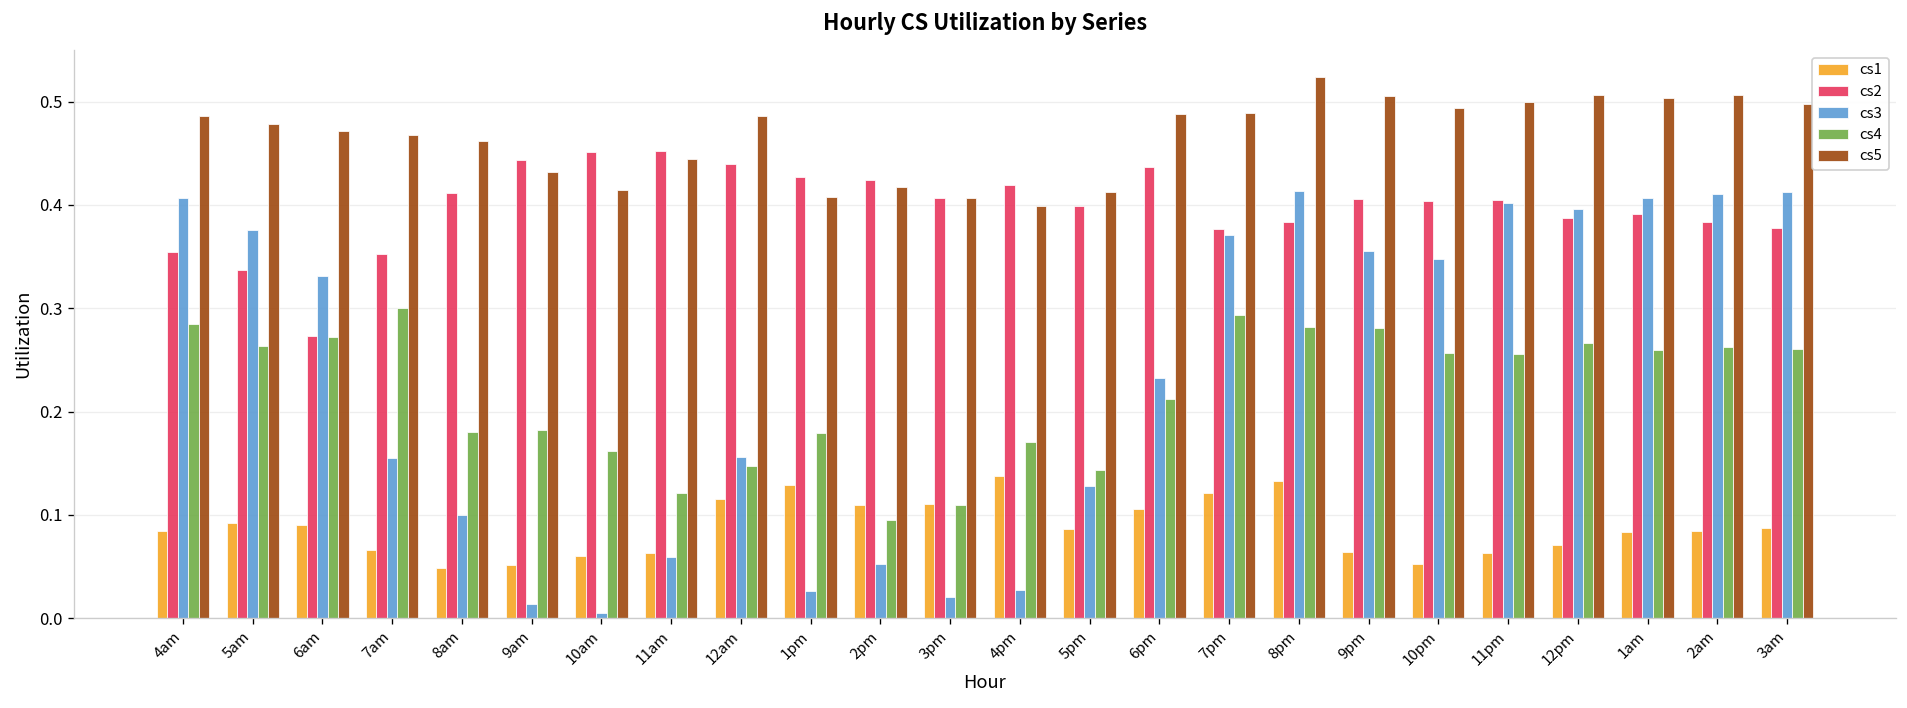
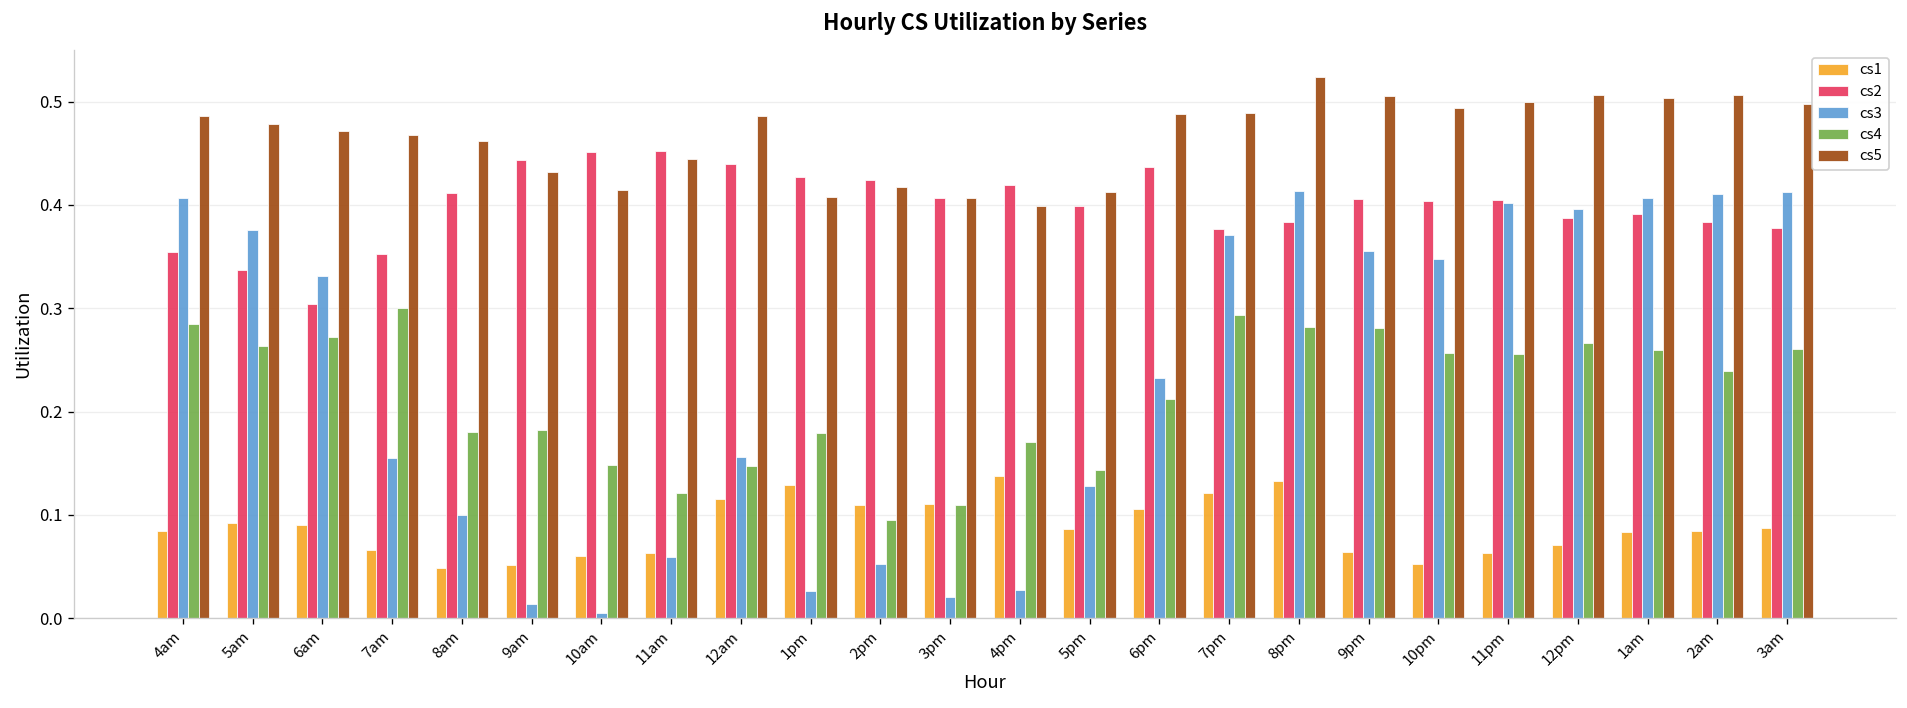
  {
    "cs1": {
      "4am": 0.08,
      "5am": 0.09,
      "6am": 0.09,
      "7am": 0.07,
      "8am": 0.05,
      "9am": 0.05,
      "10am": 0.06,
      "11am": 0.06,
      "12am": 0.11,
      "1pm": 0.13,
      "2pm": 0.11,
      "3pm": 0.11,
      "4pm": 0.14,
      "5pm": 0.09,
      "6pm": 0.11,
      "7pm": 0.12,
      "8pm": 0.13,
      "9pm": 0.06,
      "10pm": 0.05,
      "11pm": 0.06,
      "12pm": 0.07,
      "1am": 0.08,
      "2am": 0.08,
      "3am": 0.09
    },
    "cs2": {
      "4am": 0.35,
      "5am": 0.34,
-     "6am": 0.27,
+     "6am": 0.30,
      "7am": 0.35,
      "8am": 0.41,
      "9am": 0.44,
      "10am": 0.45,
      "11am": 0.45,
      "12am": 0.44,
      "1pm": 0.43,
      "2pm": 0.42,
      "3pm": 0.41,
      "4pm": 0.42,
      "5pm": 0.40,
      "6pm": 0.44,
      "7pm": 0.38,
      "8pm": 0.38,
      "9pm": 0.41,
      "10pm": 0.40,
      "11pm": 0.41,
      "12pm": 0.39,
      "1am": 0.39,
      "2am": 0.38,
      "3am": 0.38
    },
    "cs3": {
      "4am": 0.41,
      "5am": 0.38,
      "6am": 0.33,
      "7am": 0.15,
      "8am": 0.10,
      "9am": 0.01,
      "10am": 0.00,
      "11am": 0.06,
      "12am": 0.16,
      "1pm": 0.03,
      "2pm": 0.05,
      "3pm": 0.02,
      "4pm": 0.03,
      "5pm": 0.13,
      "6pm": 0.23,
      "7pm": 0.37,
      "8pm": 0.41,
      "9pm": 0.36,
      "10pm": 0.35,
      "11pm": 0.40,
      "12pm": 0.40,
      "1am": 0.41,
      "2am": 0.41,
      "3am": 0.41
    },
    "cs4": {
      "4am": 0.29,
      "5am": 0.26,
      "6am": 0.27,
      "7am": 0.30,
      "8am": 0.18,
      "9am": 0.18,
-     "10am": 0.16,
+     "10am": 0.15,
      "11am": 0.12,
      "12am": 0.15,
      "1pm": 0.18,
      "2pm": 0.09,
      "3pm": 0.11,
      "4pm": 0.17,
      "5pm": 0.14,
      "6pm": 0.21,
      "7pm": 0.29,
      "8pm": 0.28,
      "9pm": 0.28,
      "10pm": 0.26,
      "11pm": 0.26,
      "12pm": 0.27,
      "1am": 0.26,
-     "2am": 0.26,
+     "2am": 0.24,
      "3am": 0.26
    },
    "cs5": {
      "4am": 0.49,
      "5am": 0.48,
      "6am": 0.47,
      "7am": 0.47,
      "8am": 0.46,
      "9am": 0.43,
      "10am": 0.41,
      "11am": 0.44,
      "12am": 0.49,
      "1pm": 0.41,
      "2pm": 0.42,
      "3pm": 0.41,
      "4pm": 0.40,
      "5pm": 0.41,
      "6pm": 0.49,
      "7pm": 0.49,
      "8pm": 0.52,
      "9pm": 0.51,
      "10pm": 0.49,
      "11pm": 0.50,
      "12pm": 0.51,
      "1am": 0.50,
      "2am": 0.51,
      "3am": 0.50
    }
  }
